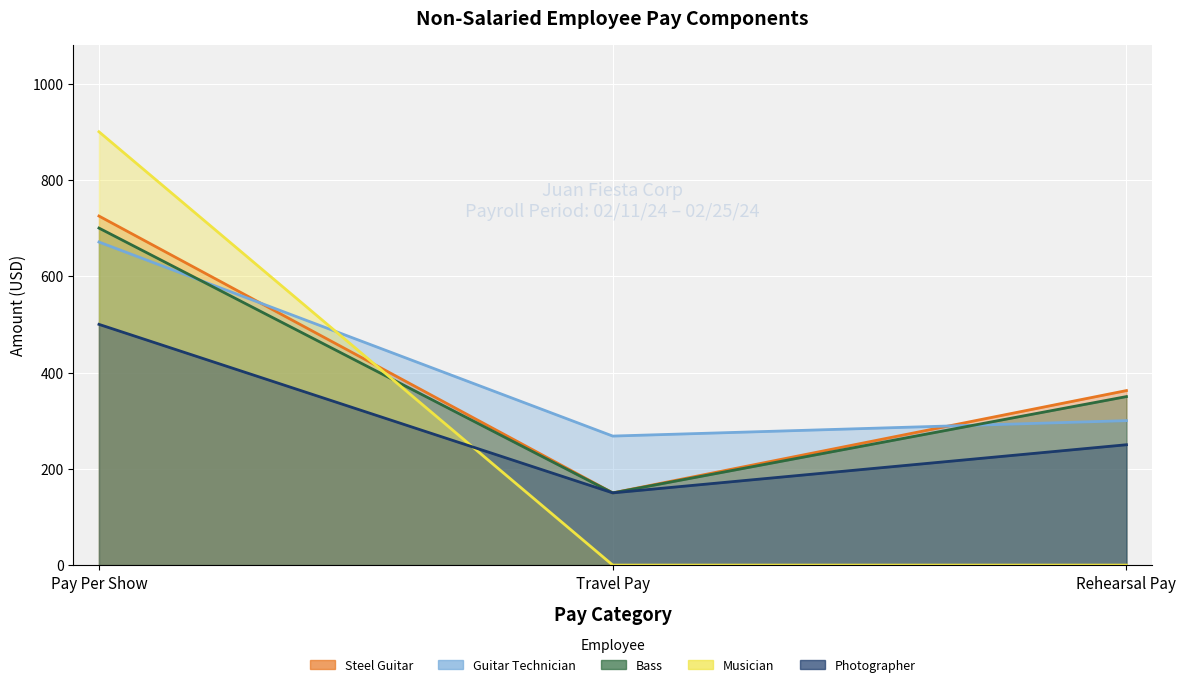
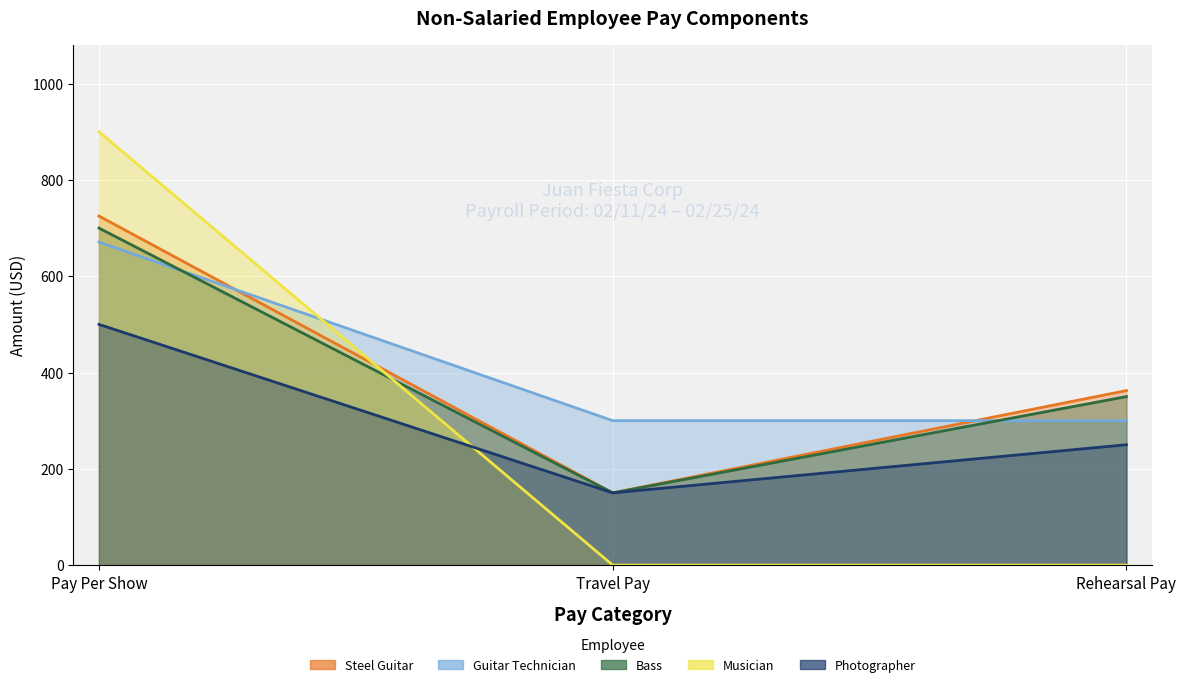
  {
    "Guitar Technician": {
      "Pay Per Show": 670,
-     "Travel Pay": 270,
+     "Travel Pay": 300,
      "Rehearsal Pay": 300
    }
  }
